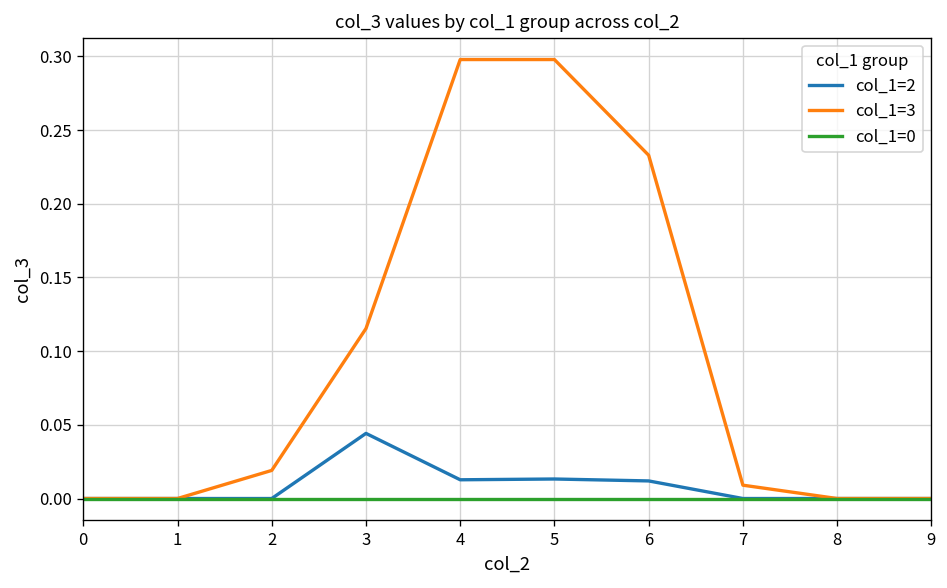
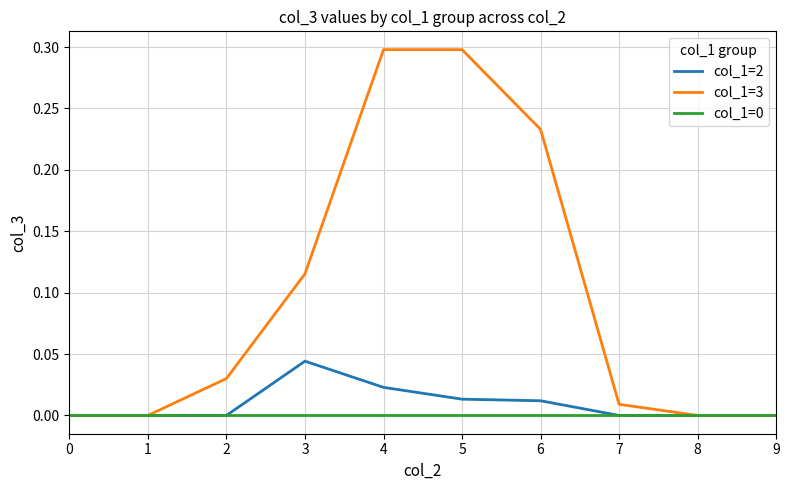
  {
    "col_1=2": {
      "3": 0.044,
-     "4": 0.013,
+     "4": 0.023,
      "5": 0.013,
      "6": 0.012
    },
    "col_1=3": {
-     "2": 0.019,
+     "2": 0.030,
      "3": 0.115,
      "4": 0.298,
      "5": 0.298,
      "6": 0.233,
      "7": 0.009
    },
    "col_1=0": {
      "3": 0.000,
      "4": 0.000,
      "5": 0.000,
      "6": 0.000
    }
  }
